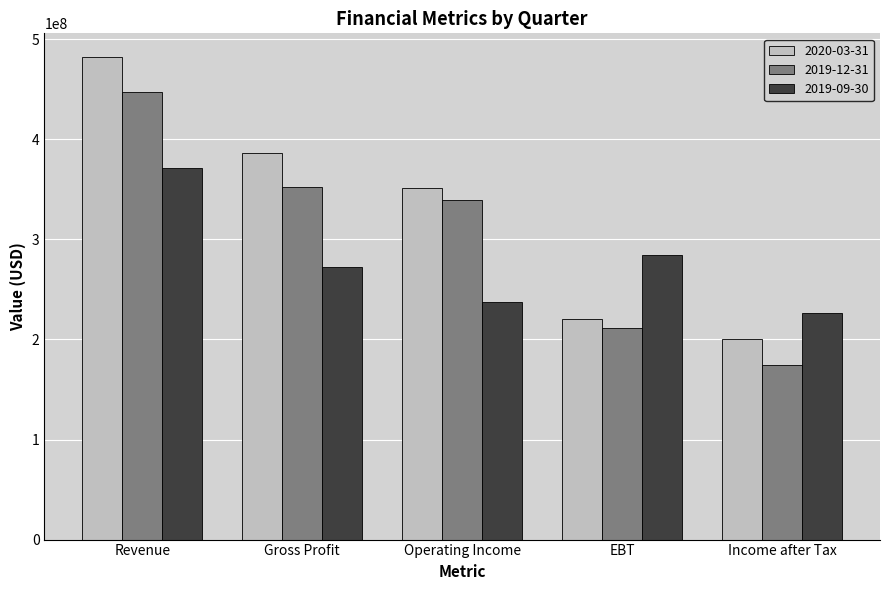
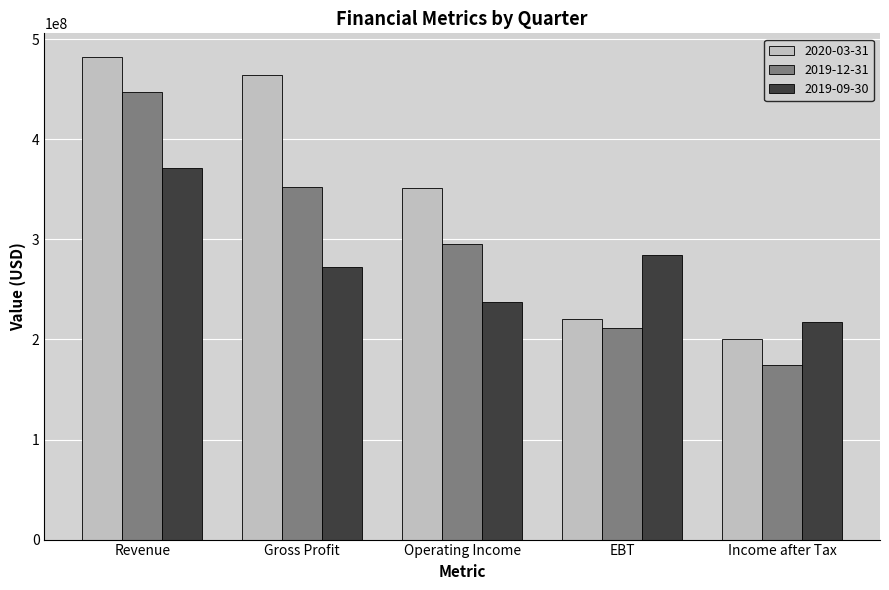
  {
    "2020-03-31": {
      "Revenue": 482000000,
-     "Gross Profit": 386000000,
+     "Gross Profit": 464000000,
      "Operating Income": 351000000,
      "EBT": 220000000,
      "Income after Tax": 201000000
    },
    "2019-12-31": {
      "Revenue": 448000000,
      "Gross Profit": 352000000,
-     "Operating Income": 340000000,
+     "Operating Income": 296000000,
      "EBT": 212000000,
      "Income after Tax": 175000000
    },
    "2019-09-30": {
      "Revenue": 372000000,
      "Gross Profit": 272000000,
      "Operating Income": 237000000,
      "EBT": 285000000,
-     "Income after Tax": 226000000
+     "Income after Tax": 217000000
    }
  }
